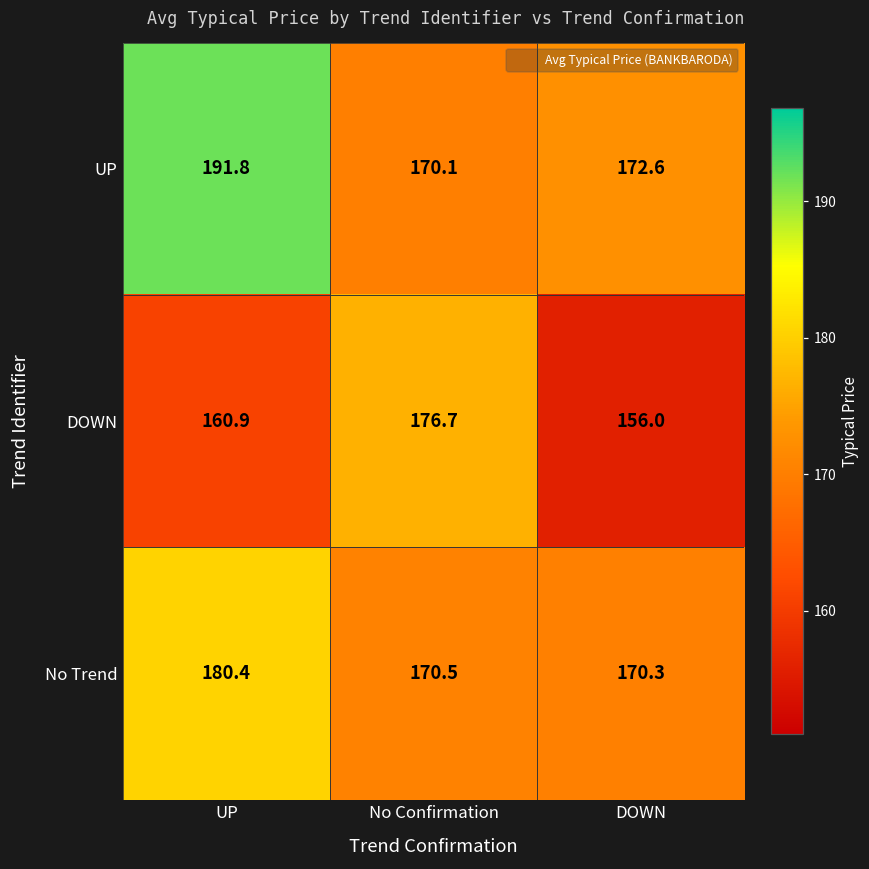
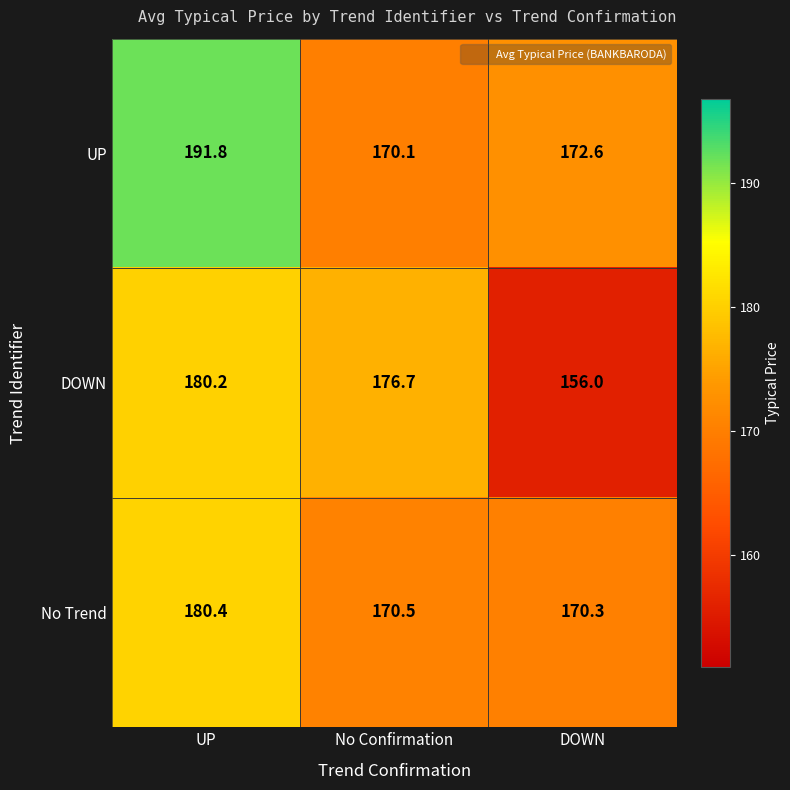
  {
    "UP": {
      "UP": 191.8,
      "No Confirmation": 170.1,
      "DOWN": 172.6
    },
    "DOWN": {
-     "UP": 160.9,
+     "UP": 180.2,
      "No Confirmation": 176.7,
      "DOWN": 156.0
    },
    "No Trend": {
      "UP": 180.4,
      "No Confirmation": 170.5,
      "DOWN": 170.3
    }
  }
